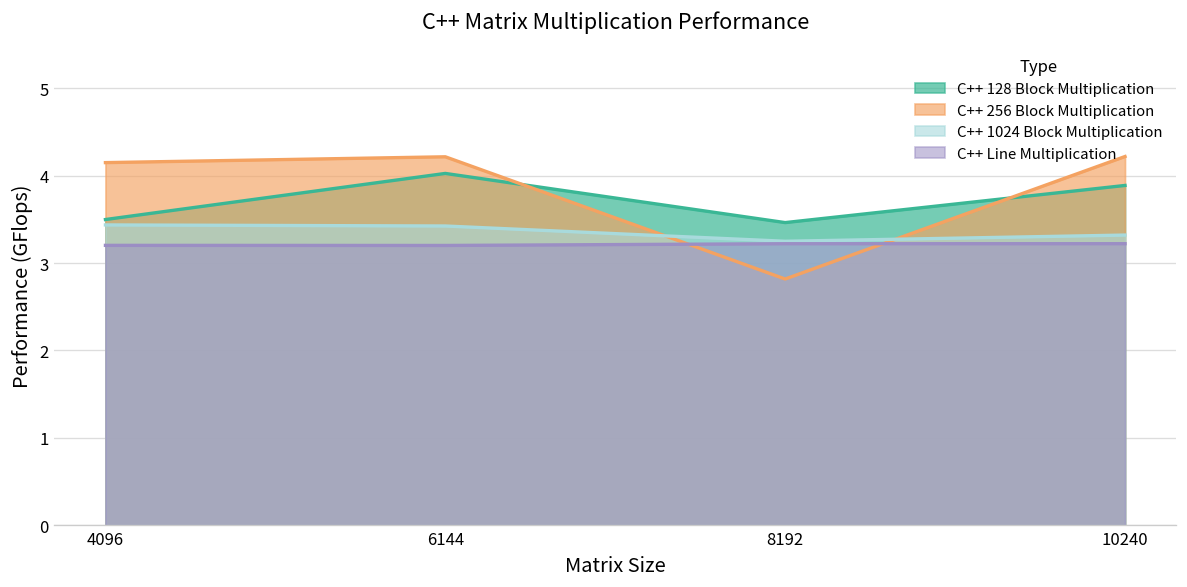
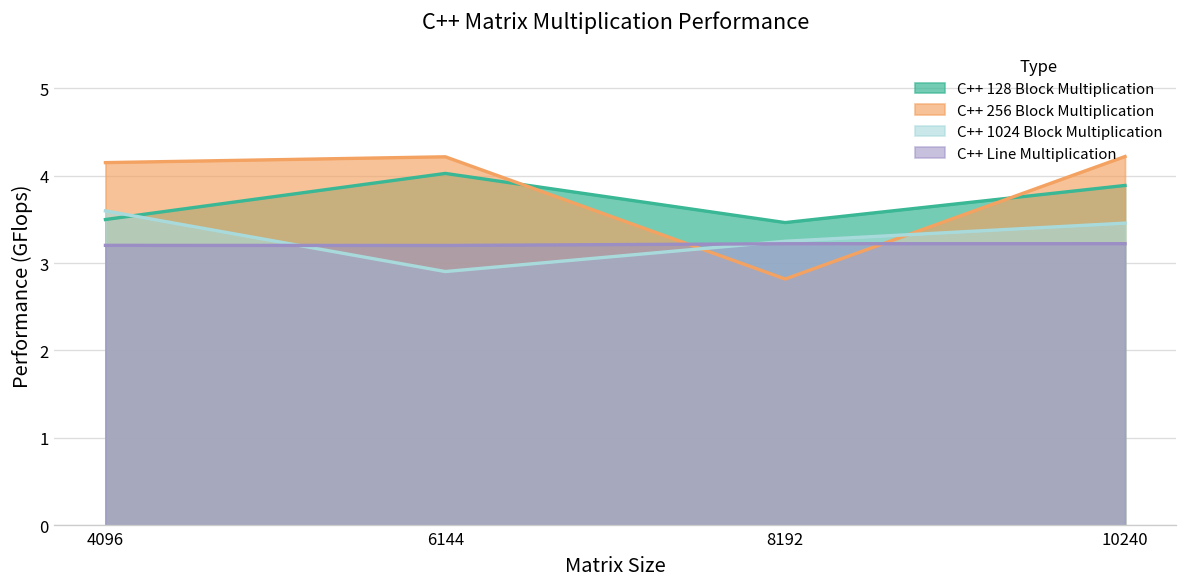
  {
    "C++ 128 Block Multiplication": {
      "4096": 3.5,
      "6144": 4.0,
      "8192": 3.5,
      "10240": 3.9
    },
    "C++ 256 Block Multiplication": {
      "4096": 4.1,
      "6144": 4.2,
      "8192": 2.8,
      "10240": 4.2
    },
    "C++ 1024 Block Multiplication": {
-     "4096": 3.4,
-     "6144": 3.4,
-     "10240": 3.3
+     "4096": 3.6,
+     "6144": 2.9,
+     "10240": 3.5
    },
    "C++ Line Multiplication": {
      "4096": 3.2,
      "6144": 3.2,
      "10240": 3.2
    }
  }
